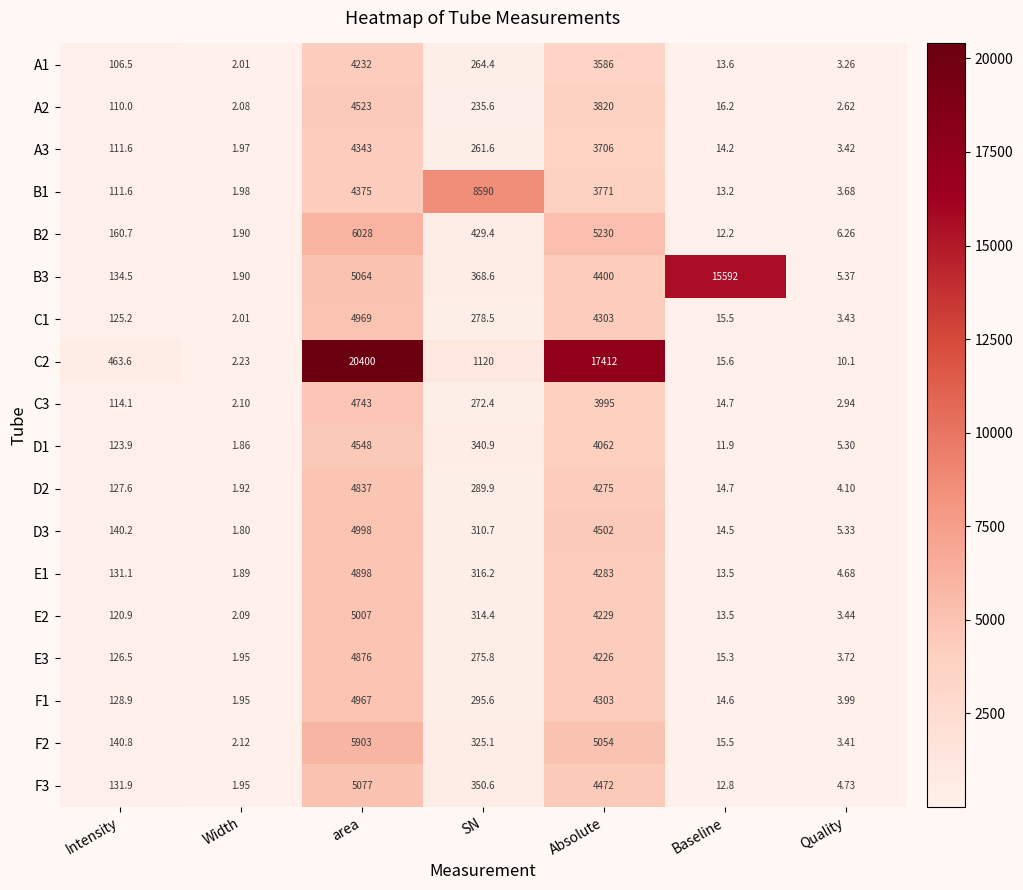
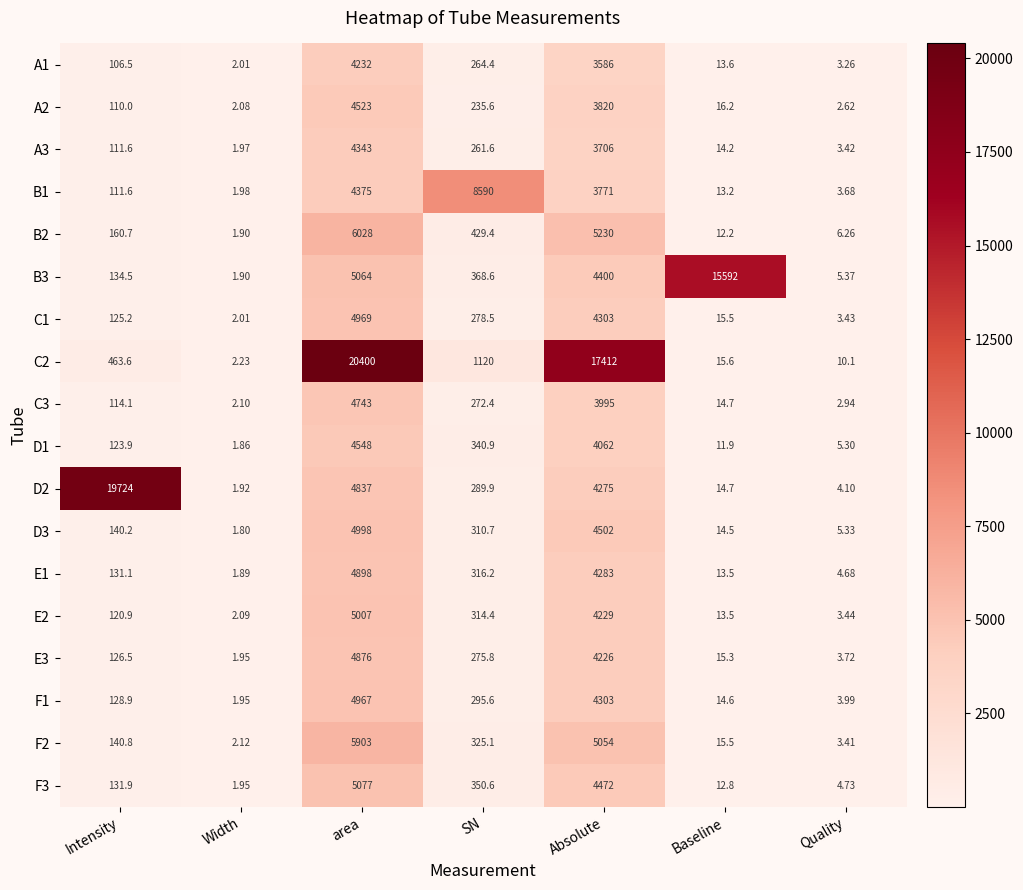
  {
    "A1": {
      "Intensity": 106.5,
      "Width": 2.01,
      "area": 4232,
      "SN": 264.4,
      "Absolute": 3586,
      "Baseline": 13.6,
      "Quality": 3.26
    },
    "A2": {
      "Intensity": 110.0,
      "Width": 2.08,
      "area": 4523,
      "SN": 235.6,
      "Absolute": 3820,
      "Baseline": 16.2,
      "Quality": 2.62
    },
    "A3": {
      "Intensity": 111.6,
      "Width": 1.97,
      "area": 4343,
      "SN": 261.6,
      "Absolute": 3706,
      "Baseline": 14.2,
      "Quality": 3.42
    },
    "B1": {
      "Intensity": 111.6,
      "Width": 1.98,
      "area": 4375,
      "SN": 8590,
      "Absolute": 3771,
      "Baseline": 13.2,
      "Quality": 3.68
    },
    "B2": {
      "Intensity": 160.7,
      "Width": 1.90,
      "area": 6028,
      "SN": 429.4,
      "Absolute": 5230,
      "Baseline": 12.2,
      "Quality": 6.26
    },
    "B3": {
      "Intensity": 134.5,
      "Width": 1.90,
      "area": 5064,
      "SN": 368.6,
      "Absolute": 4400,
      "Baseline": 15592,
      "Quality": 5.37
    },
    "C1": {
      "Intensity": 125.2,
      "Width": 2.01,
      "area": 4969,
      "SN": 278.5,
      "Absolute": 4303,
      "Baseline": 15.5,
      "Quality": 3.43
    },
    "C2": {
      "Intensity": 463.6,
      "Width": 2.23,
      "area": 20400,
      "SN": 1120,
      "Absolute": 17412,
      "Baseline": 15.6,
      "Quality": 10.1
    },
    "C3": {
      "Intensity": 114.1,
      "Width": 2.10,
      "area": 4743,
      "SN": 272.4,
      "Absolute": 3995,
      "Baseline": 14.7,
      "Quality": 2.94
    },
    "D1": {
      "Intensity": 123.9,
      "Width": 1.86,
      "area": 4548,
      "SN": 340.9,
      "Absolute": 4062,
      "Baseline": 11.9,
      "Quality": 5.30
    },
    "D2": {
-     "Intensity": 127.6,
+     "Intensity": 19724,
      "Width": 1.92,
      "area": 4837,
      "SN": 289.9,
      "Absolute": 4275,
      "Baseline": 14.7,
      "Quality": 4.10
    },
    "D3": {
      "Intensity": 140.2,
      "Width": 1.80,
      "area": 4998,
      "SN": 310.7,
      "Absolute": 4502,
      "Baseline": 14.5,
      "Quality": 5.33
    },
    "E1": {
      "Intensity": 131.1,
      "Width": 1.89,
      "area": 4898,
      "SN": 316.2,
      "Absolute": 4283,
      "Baseline": 13.5,
      "Quality": 4.68
    },
    "E2": {
      "Intensity": 120.9,
      "Width": 2.09,
      "area": 5007,
      "SN": 314.4,
      "Absolute": 4229,
      "Baseline": 13.5,
      "Quality": 3.44
    },
    "E3": {
      "Intensity": 126.5,
      "Width": 1.95,
      "area": 4876,
      "SN": 275.8,
      "Absolute": 4226,
      "Baseline": 15.3,
      "Quality": 3.72
    },
    "F1": {
      "Intensity": 128.9,
      "Width": 1.95,
      "area": 4967,
      "SN": 295.6,
      "Absolute": 4303,
      "Baseline": 14.6,
      "Quality": 3.99
    },
    "F2": {
      "Intensity": 140.8,
      "Width": 2.12,
      "area": 5903,
      "SN": 325.1,
      "Absolute": 5054,
      "Baseline": 15.5,
      "Quality": 3.41
    },
    "F3": {
      "Intensity": 131.9,
      "Width": 1.95,
      "area": 5077,
      "SN": 350.6,
      "Absolute": 4472,
      "Baseline": 12.8,
      "Quality": 4.73
    }
  }
